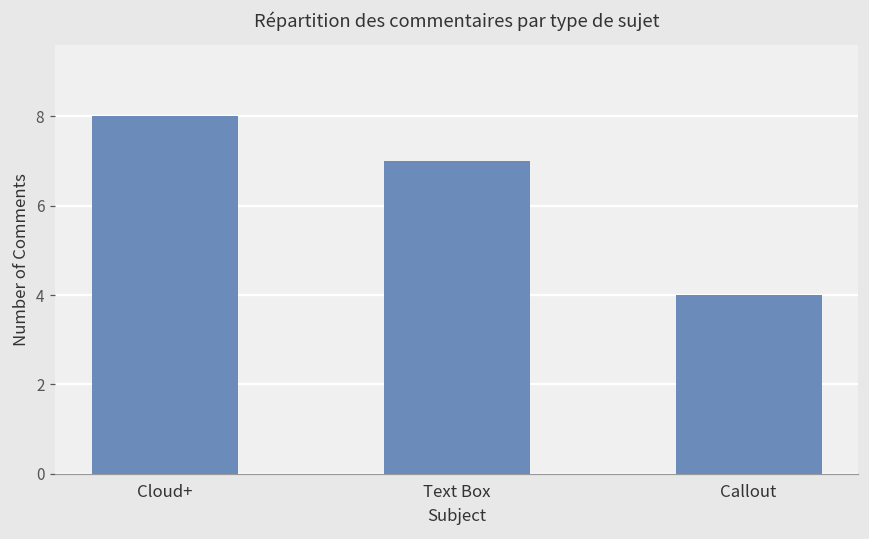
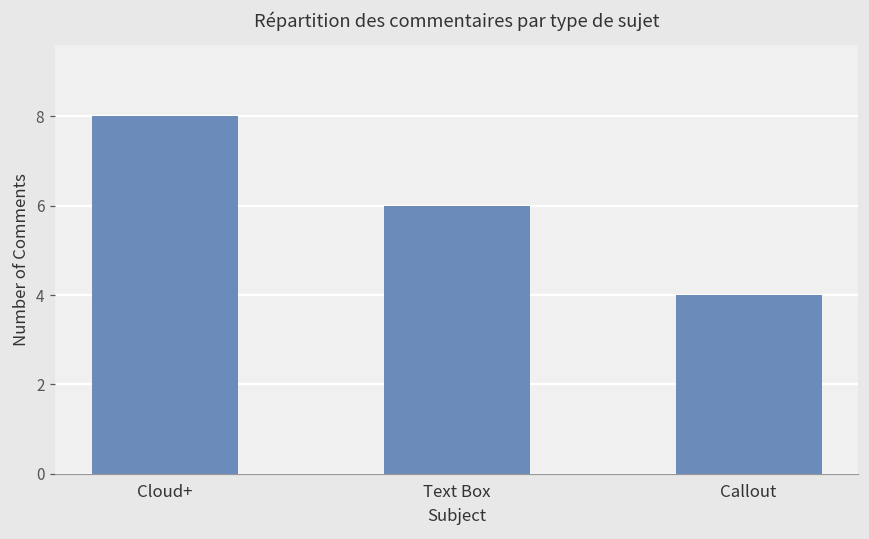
  {
    "Cloud+": 8,
-   "Text Box": 7,
+   "Text Box": 6,
    "Callout": 4
  }
